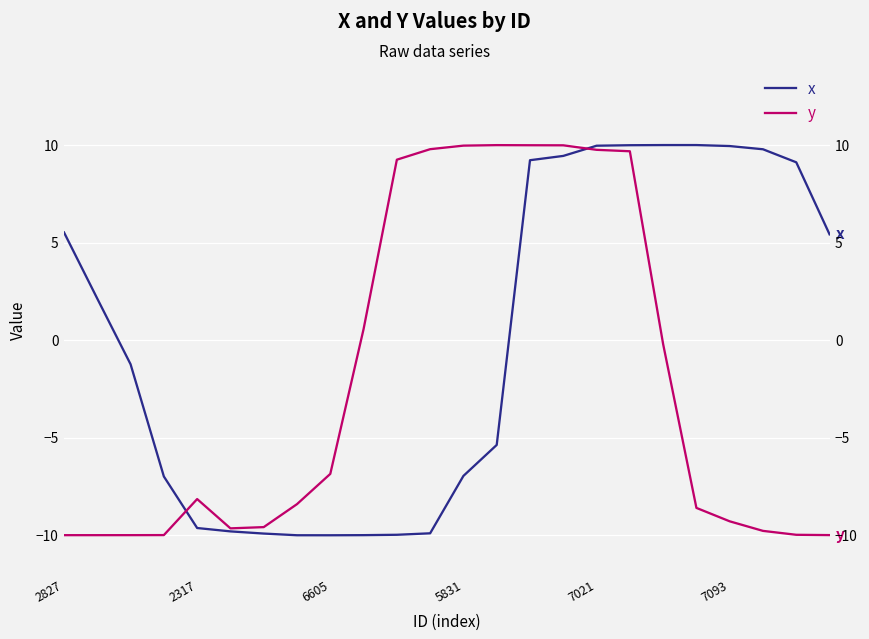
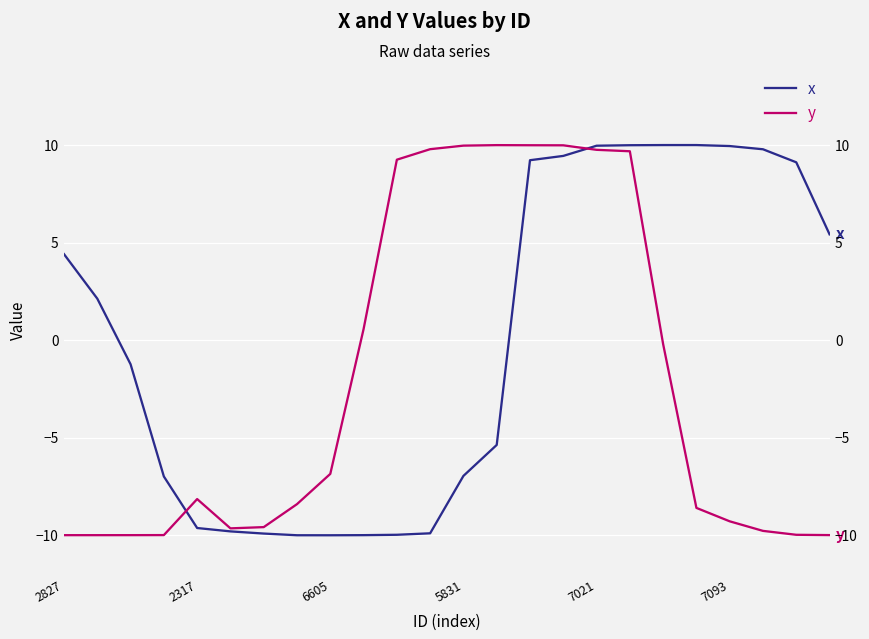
  {
    "x": {
-     "2827": 5.5,
+     "2827": 4.4,
      "2317": -9.6,
      "6605": -10.0,
      "5831": -7.0,
      "7021": 10.0,
      "7093": 9.9
    },
    "y": {
      "2827": -10.0,
      "2317": -8.1,
      "6605": -6.9,
      "5831": 10.0,
      "7021": 9.8,
      "7093": -9.3
    }
  }
